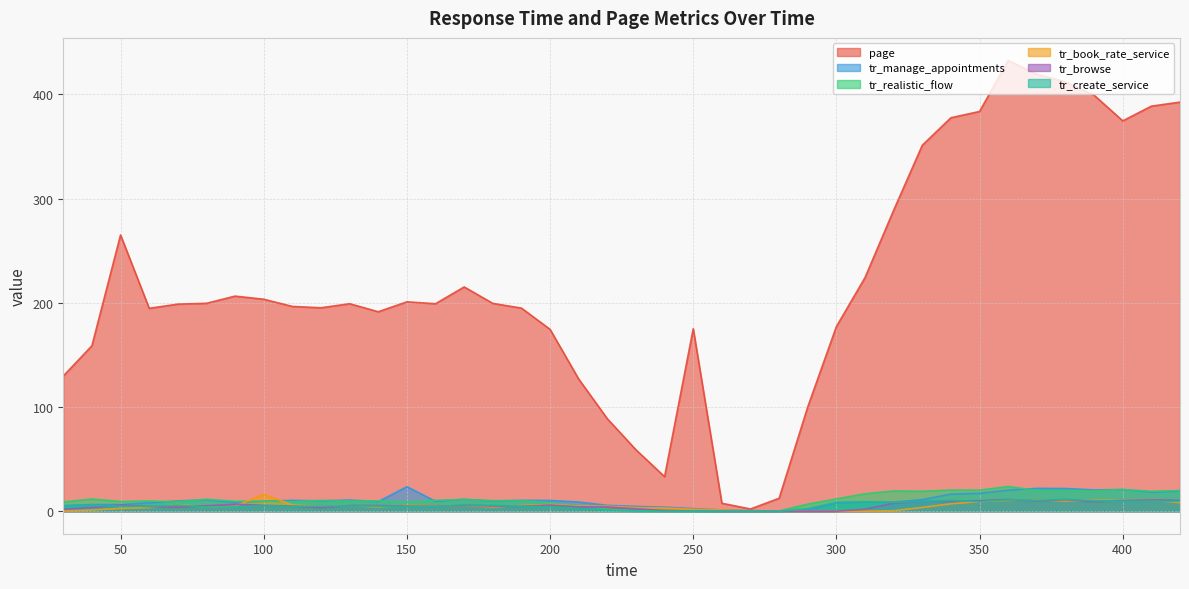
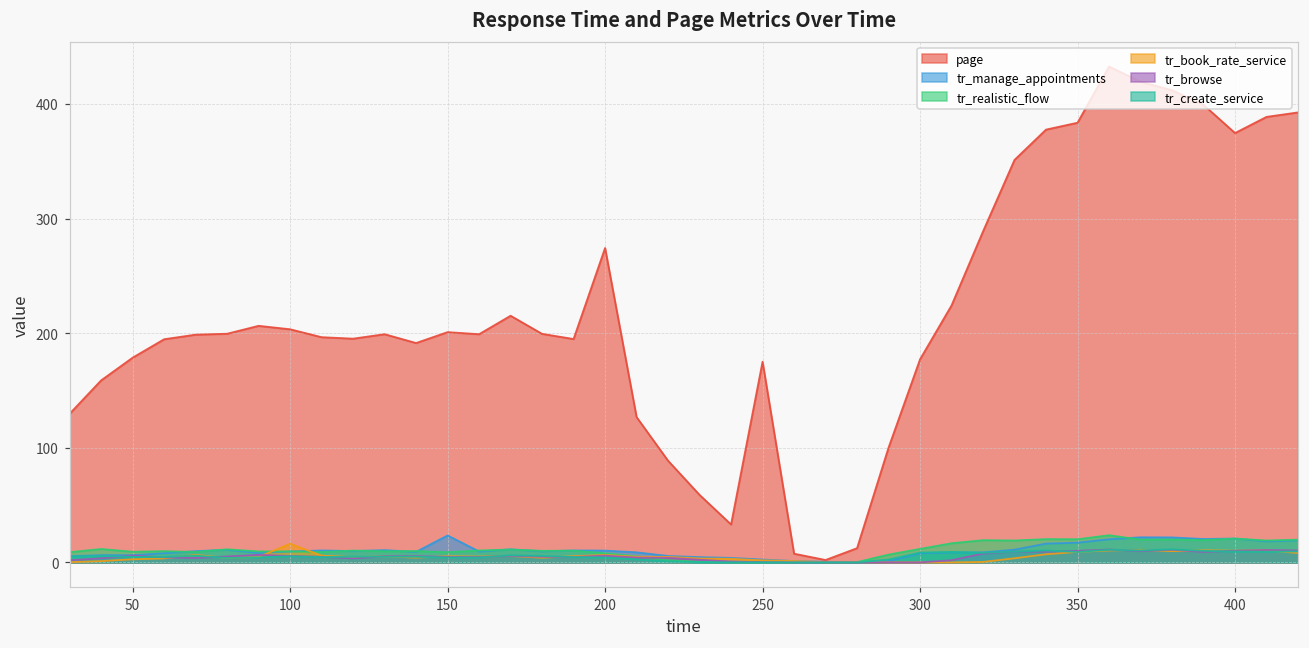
  {
    "page": {
-     "50": 265,
+     "50": 179,
      "100": 203,
      "150": 201,
-     "200": 175,
+     "200": 274,
      "250": 175,
      "300": 177,
      "350": 384,
      "400": 375
    },
    "tr_manage_appointments": {
      "150": 24,
      "350": 17
    },
    "tr_book_rate_service": {
      "100": 16
    }
  }
